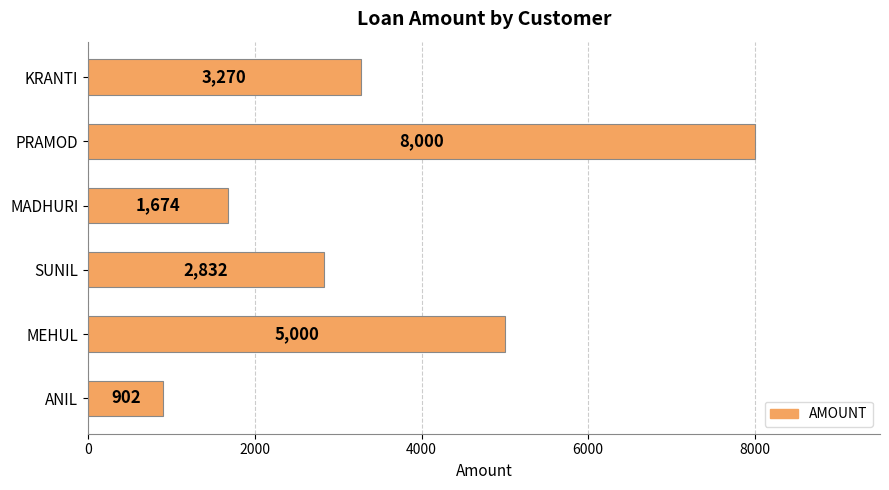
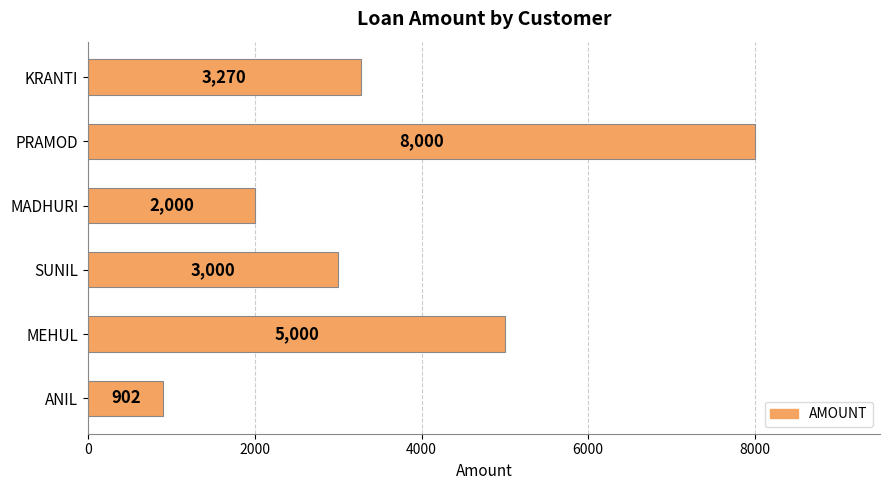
  {
    "KRANTI": "3,270",
    "PRAMOD": "8,000",
-   "MADHURI": "1,674",
-   "SUNIL": "2,832",
+   "MADHURI": "2,000",
+   "SUNIL": "3,000",
    "MEHUL": "5,000",
    "ANIL": "902"
  }
